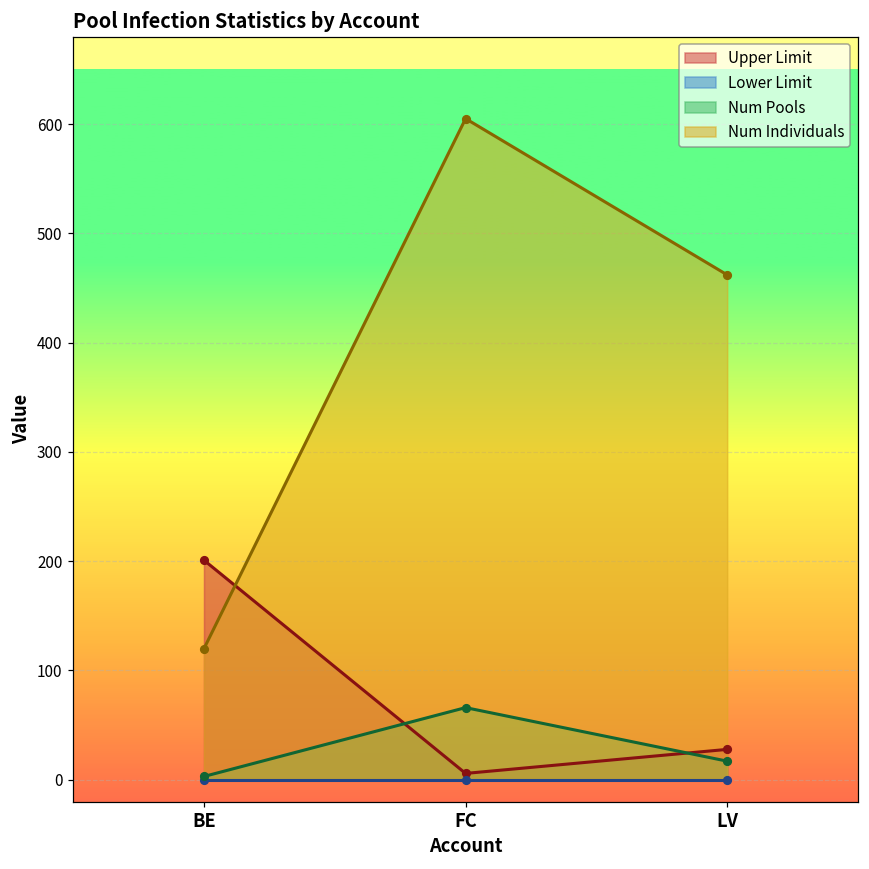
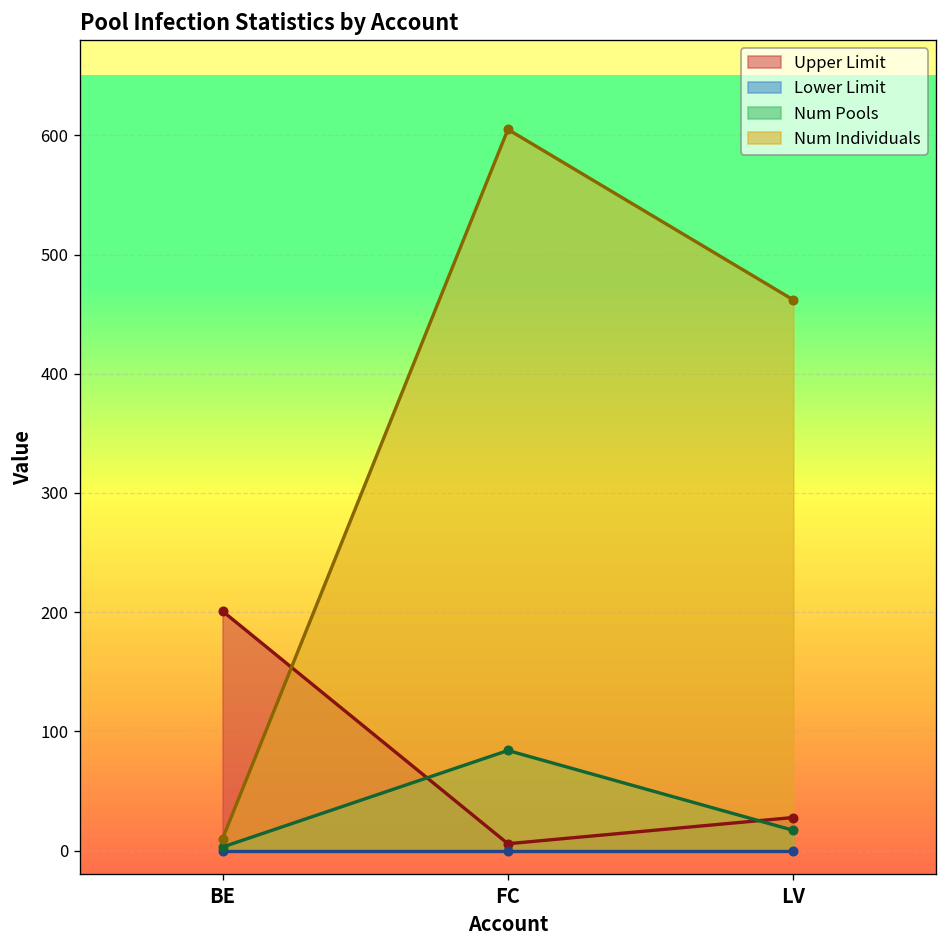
  {
    "Upper Limit": {
      "BE": 200,
      "FC": 10,
      "LV": 30
    },
    "Lower Limit": {
      "BE": 0,
      "FC": 0,
      "LV": 0
    },
    "Num Pools": {
      "BE": 0,
-     "FC": 70,
+     "FC": 80,
      "LV": 20
    },
    "Num Individuals": {
-     "BE": 120,
+     "BE": 10,
      "FC": 610,
      "LV": 460
    }
  }
